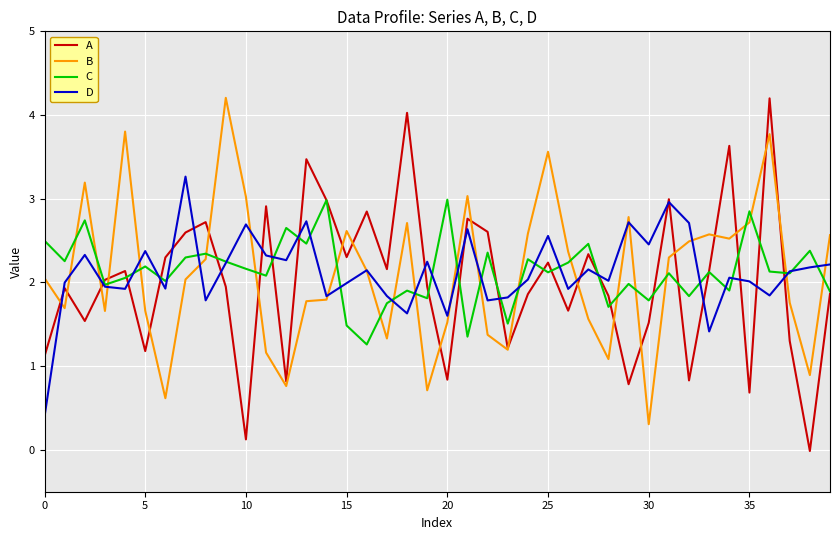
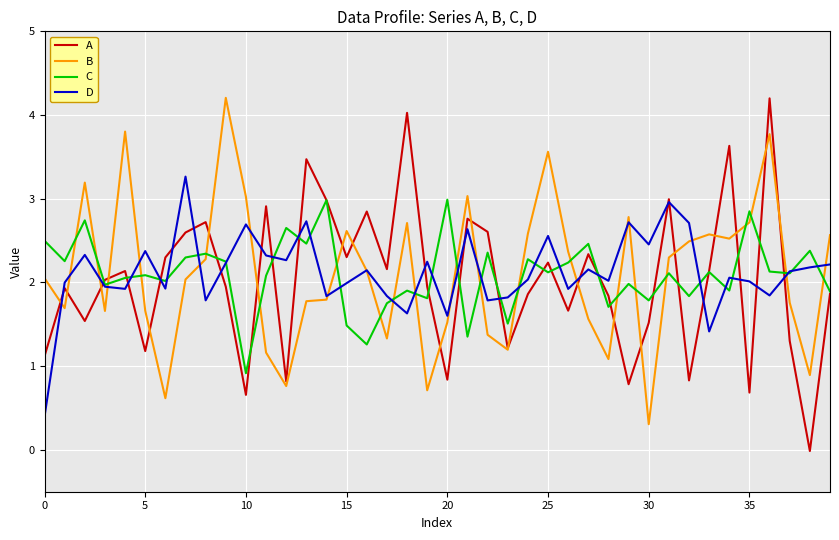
  {
    "A": {
      "0": 1.1,
      "5": 1.2,
-     "10": 0.1,
+     "10": 0.7,
      "15": 2.3,
      "20": 0.8,
      "25": 2.2,
      "30": 1.5,
      "35": 0.7
    },
    "B": {
      "0": 2.1,
      "5": 1.7,
      "10": 3.0,
      "15": 2.6,
      "20": 1.5,
      "25": 3.6,
      "30": 0.3,
      "35": 2.7
    },
    "C": {
      "0": 2.5,
-     "5": 2.2,
-     "10": 2.2,
+     "5": 2.1,
+     "10": 0.9,
      "15": 1.5,
      "20": 3.0,
      "25": 2.1,
      "30": 1.8,
      "35": 2.8
    },
    "D": {
      "0": 0.4,
      "5": 2.4,
      "10": 2.7,
      "15": 2.0,
      "20": 1.6,
      "25": 2.6,
      "30": 2.5,
      "35": 2.0
    }
  }
